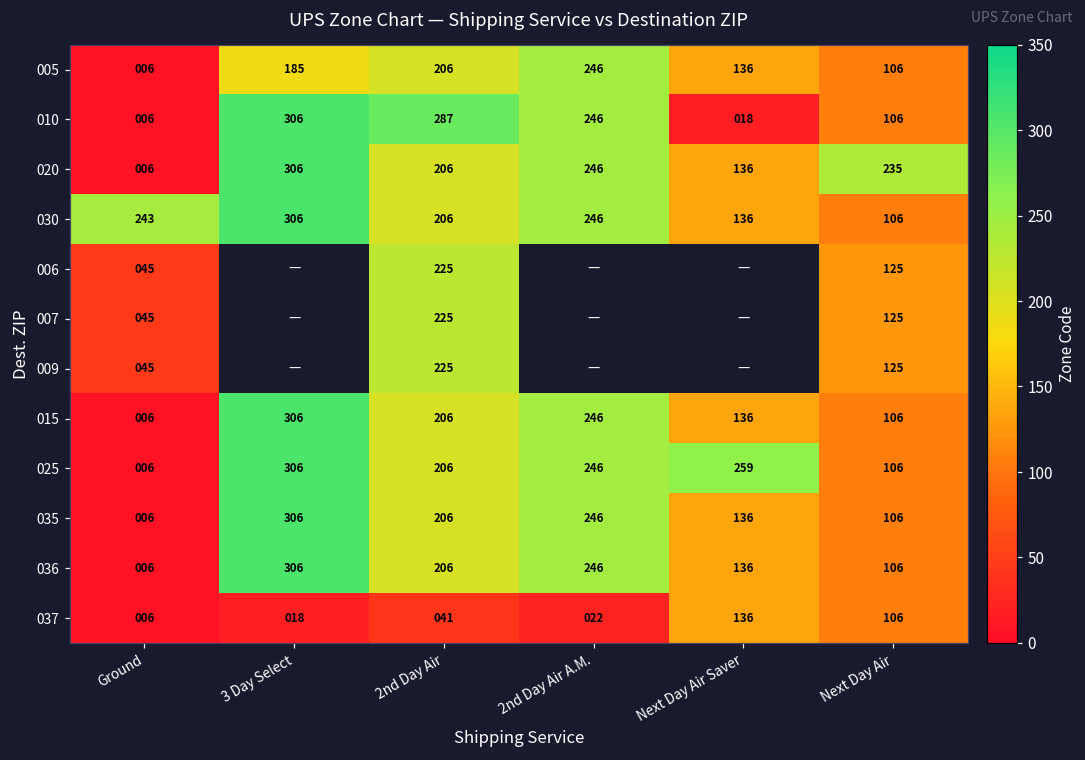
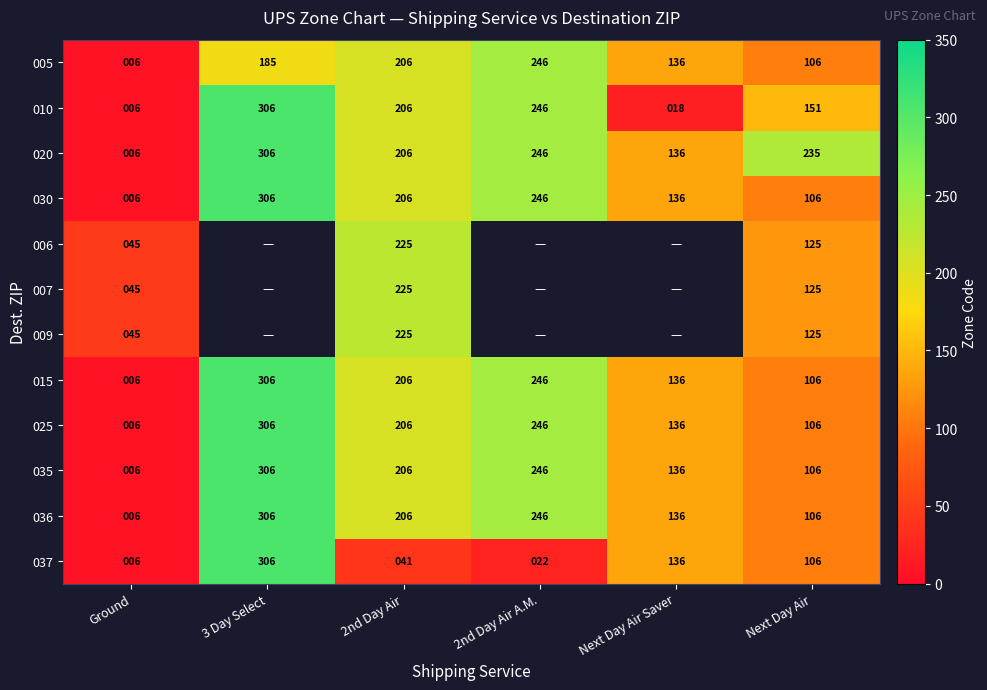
  {
    "005": {
      "Ground": "006",
      "3 Day Select": "185",
      "2nd Day Air": "206",
      "2nd Day Air A.M.": "246",
      "Next Day Air Saver": "136",
      "Next Day Air": "106"
    },
    "010": {
      "Ground": "006",
      "3 Day Select": "306",
-     "2nd Day Air": "287",
+     "2nd Day Air": "206",
      "2nd Day Air A.M.": "246",
      "Next Day Air Saver": "018",
-     "Next Day Air": "106"
+     "Next Day Air": "151"
    },
    "020": {
      "Ground": "006",
      "3 Day Select": "306",
      "2nd Day Air": "206",
      "2nd Day Air A.M.": "246",
      "Next Day Air Saver": "136",
      "Next Day Air": "235"
    },
    "030": {
-     "Ground": "243",
+     "Ground": "006",
      "3 Day Select": "306",
      "2nd Day Air": "206",
      "2nd Day Air A.M.": "246",
      "Next Day Air Saver": "136",
      "Next Day Air": "106"
    },
    "006": {
      "Ground": "045",
      "2nd Day Air": "225",
      "Next Day Air": "125"
    },
    "007": {
      "Ground": "045",
      "2nd Day Air": "225",
      "Next Day Air": "125"
    },
    "009": {
      "Ground": "045",
      "2nd Day Air": "225",
      "Next Day Air": "125"
    },
    "015": {
      "Ground": "006",
      "3 Day Select": "306",
      "2nd Day Air": "206",
      "2nd Day Air A.M.": "246",
      "Next Day Air Saver": "136",
      "Next Day Air": "106"
    },
    "025": {
      "Ground": "006",
      "3 Day Select": "306",
      "2nd Day Air": "206",
      "2nd Day Air A.M.": "246",
-     "Next Day Air Saver": "259",
+     "Next Day Air Saver": "136",
      "Next Day Air": "106"
    },
    "035": {
      "Ground": "006",
      "3 Day Select": "306",
      "2nd Day Air": "206",
      "2nd Day Air A.M.": "246",
      "Next Day Air Saver": "136",
      "Next Day Air": "106"
    },
    "036": {
      "Ground": "006",
      "3 Day Select": "306",
      "2nd Day Air": "206",
      "2nd Day Air A.M.": "246",
      "Next Day Air Saver": "136",
      "Next Day Air": "106"
    },
    "037": {
      "Ground": "006",
-     "3 Day Select": "018",
+     "3 Day Select": "306",
      "2nd Day Air": "041",
      "2nd Day Air A.M.": "022",
      "Next Day Air Saver": "136",
      "Next Day Air": "106"
    }
  }
